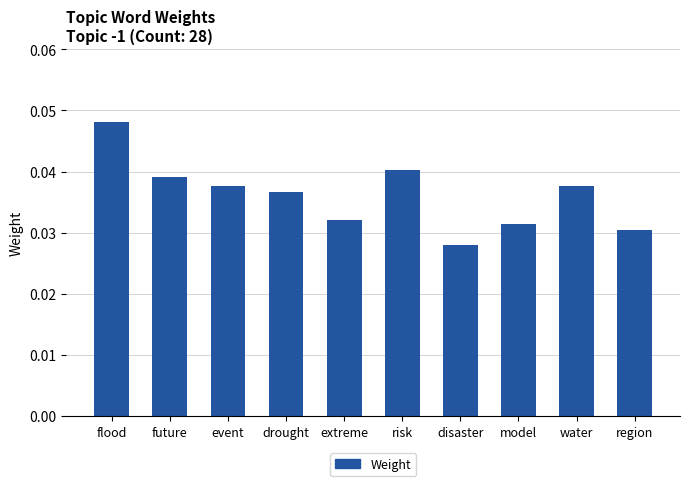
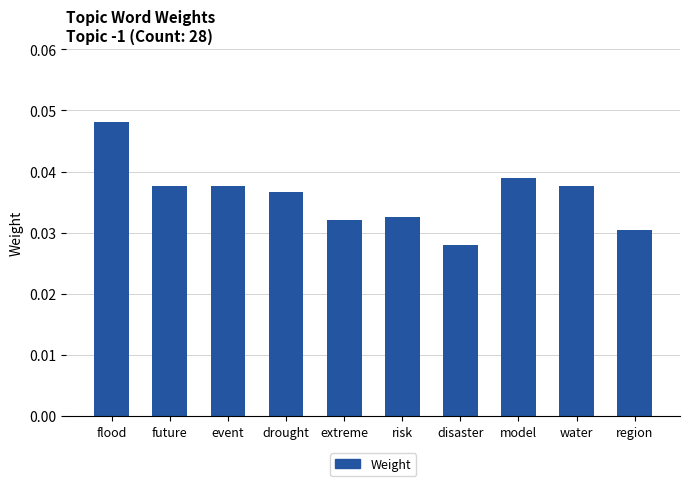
  {
    "flood": 0.048,
-   "future": 0.039,
+   "future": 0.038,
    "event": 0.038,
    "drought": 0.037,
    "extreme": 0.032,
-   "risk": 0.040,
+   "risk": 0.033,
    "disaster": 0.028,
-   "model": 0.031,
+   "model": 0.039,
    "water": 0.038,
    "region": 0.030
  }
